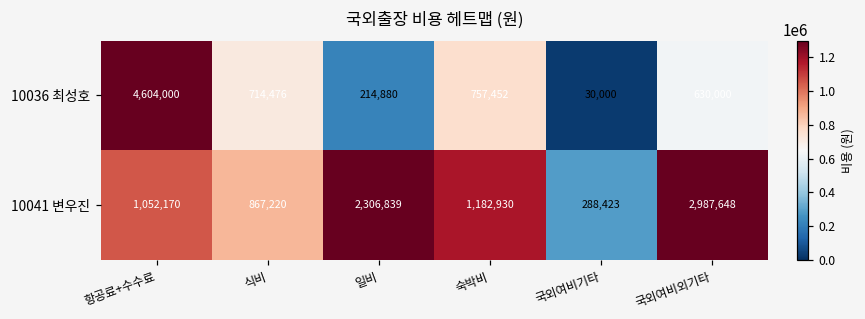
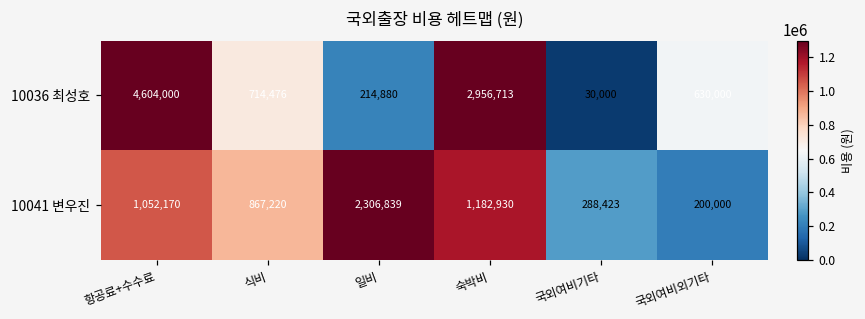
  {
    "10036 최성호": {
      "항공료+수수료": "4,604,000",
      "일비": "214,880",
-     "숙박비": "757,452",
+     "숙박비": "2,956,713",
      "국외여비기타": "30,000"
    },
    "10041 변우진": {
      "항공료+수수료": "1,052,170",
      "식비": "867,220",
      "일비": "2,306,839",
      "숙박비": "1,182,930",
      "국외여비기타": "288,423",
-     "국외여비외기타": "2,987,648"
+     "국외여비외기타": "200,000"
    }
  }
